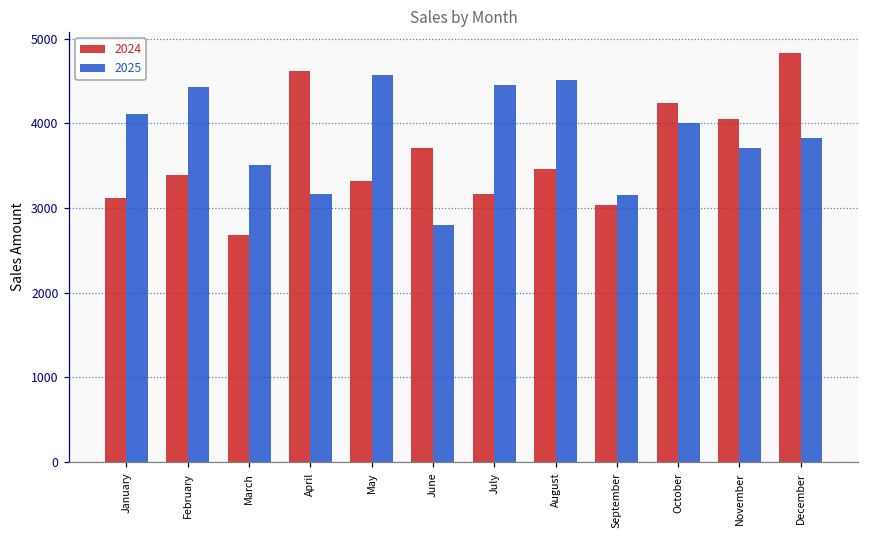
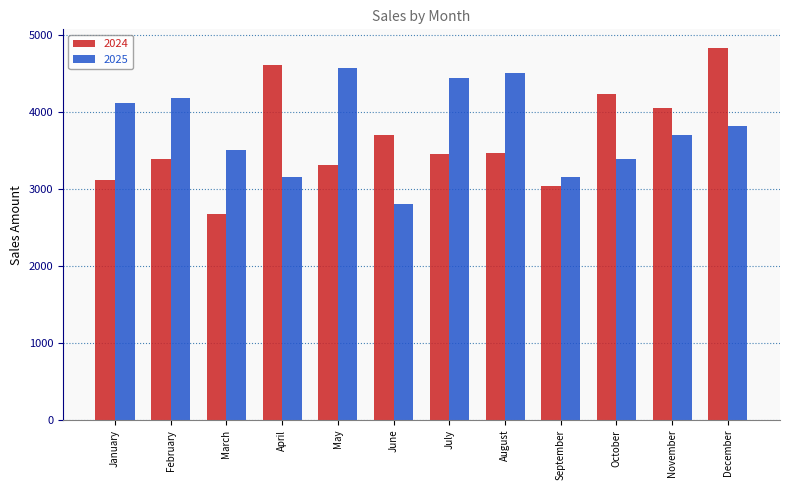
  {
    "2024": {
      "January": 3100,
      "February": 3400,
      "March": 2700,
      "April": 4600,
      "May": 3300,
      "June": 3700,
-     "July": 3200,
+     "July": 3500,
      "August": 3500,
      "September": 3000,
      "October": 4200,
      "November": 4100,
      "December": 4800
    },
    "2025": {
      "January": 4100,
-     "February": 4400,
+     "February": 4200,
      "March": 3500,
      "April": 3200,
      "May": 4600,
      "June": 2800,
      "July": 4400,
      "August": 4500,
      "September": 3200,
-     "October": 4000,
+     "October": 3400,
      "November": 3700,
      "December": 3800
    }
  }
